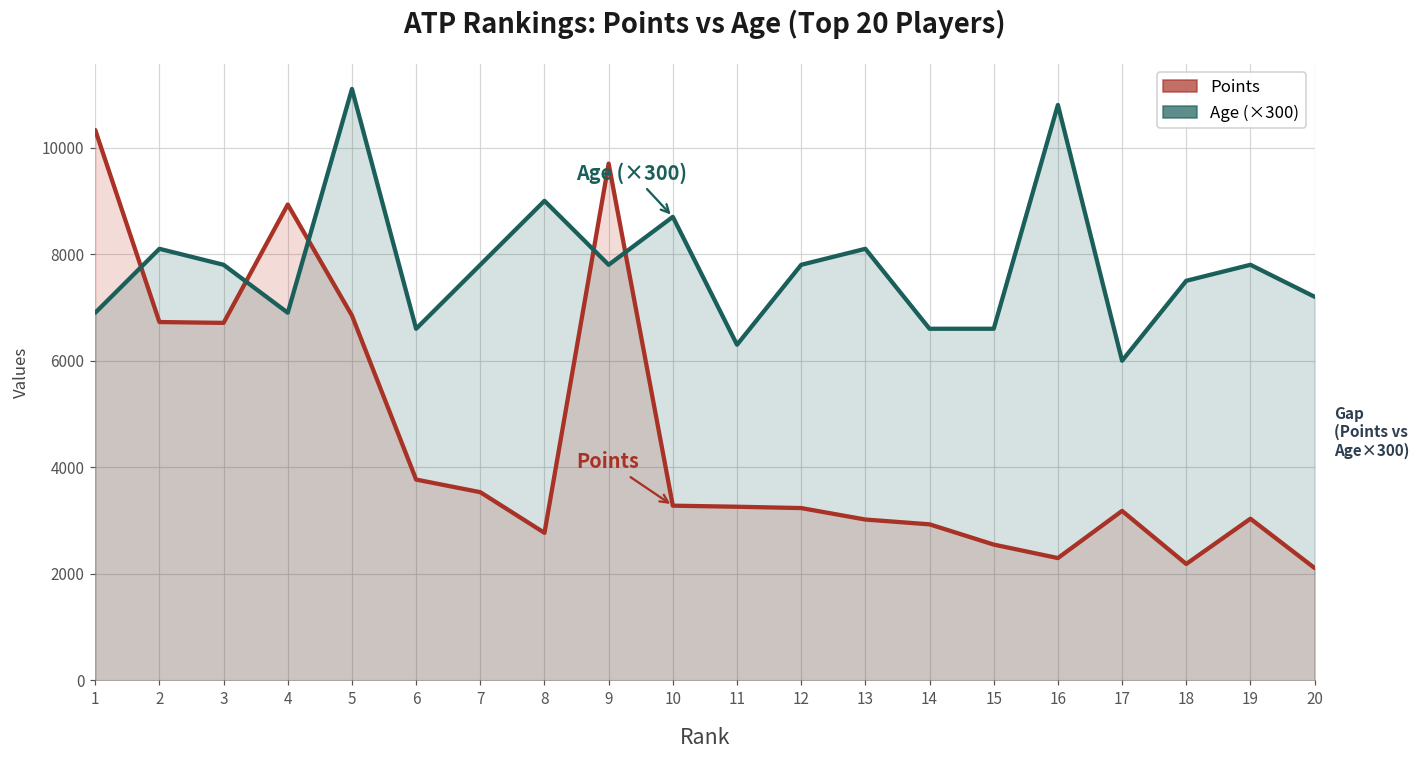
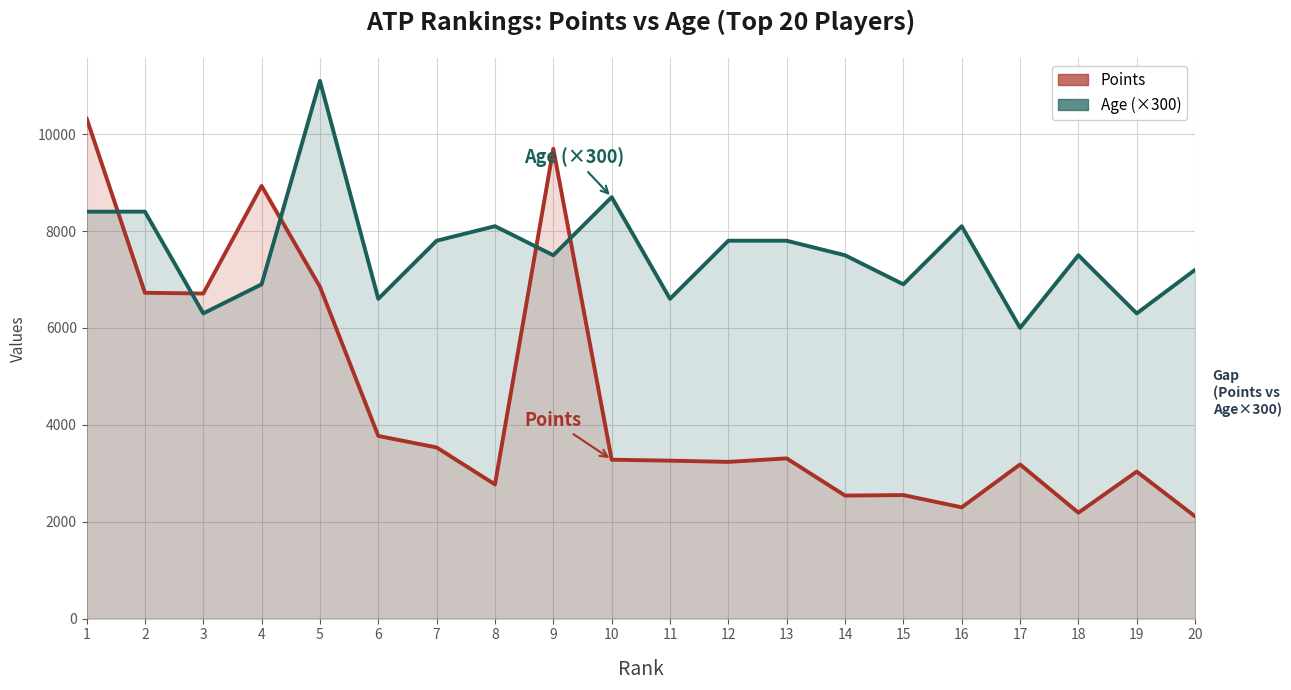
  {
    "Points": {
      "1": 10300,
      "2": 6700,
      "3": 6700,
      "4": 8900,
      "5": 6800,
      "6": 3800,
      "7": 3500,
      "8": 2800,
      "10": 3300,
      "11": 3300,
      "12": 3200,
-     "13": 3000,
-     "14": 2900,
+     "13": 3300,
+     "14": 2500,
      "15": 2600,
      "16": 2300,
      "17": 3200,
      "18": 2200,
      "19": 3000,
      "20": 2100
    },
    "Age (×300)": {
-     "1": 6900,
-     "2": 8100,
-     "3": 7800,
+     "1": 8400,
+     "2": 8400,
+     "3": 6300,
      "4": 6900,
      "5": 11100,
      "6": 6600,
      "7": 7800,
-     "8": 9000,
-     "9": 7800,
+     "8": 8100,
+     "9": 7500,
      "10": 8700,
-     "11": 6300,
+     "11": 6600,
      "12": 7800,
-     "13": 8100,
-     "14": 6600,
-     "15": 6600,
-     "16": 10800,
+     "13": 7800,
+     "14": 7500,
+     "15": 6900,
+     "16": 8100,
      "17": 6000,
      "18": 7500,
-     "19": 7800,
+     "19": 6300,
      "20": 7200
    }
  }
